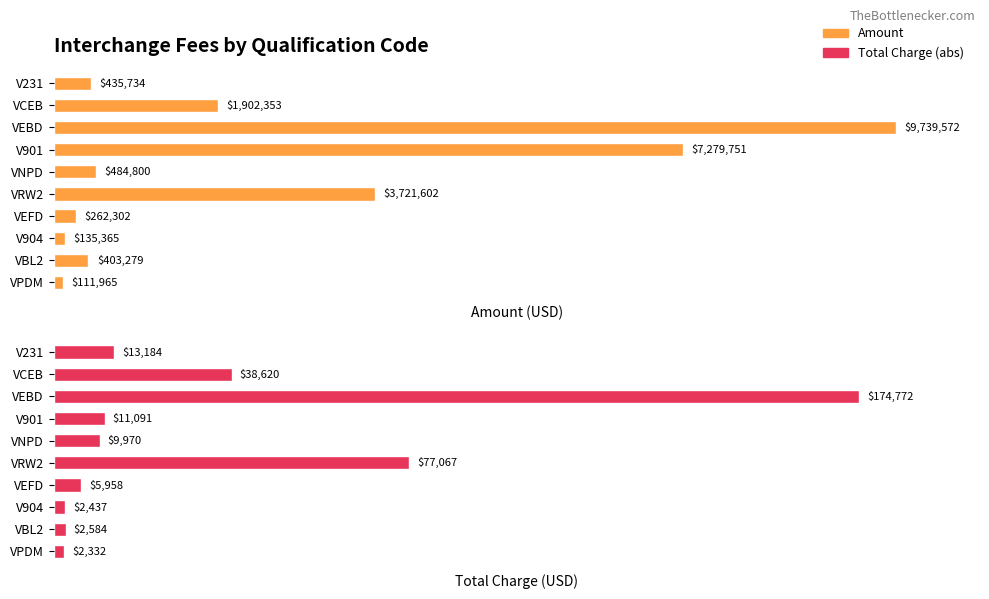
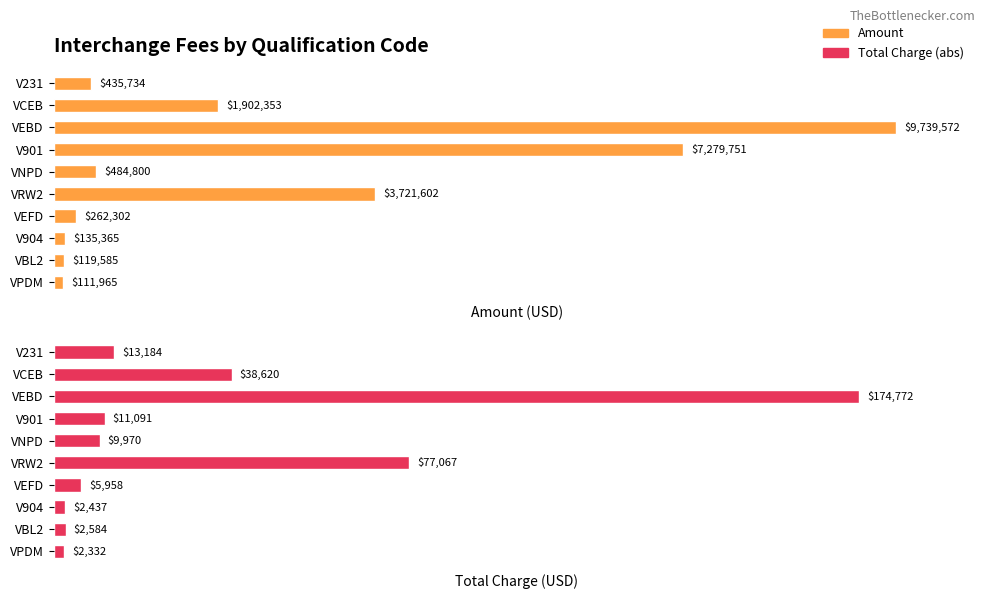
  {
    "Interchange Fees by Qualification Code": {
      "V231": "$435,734",
      "VCEB": "$1,902,353",
      "VEBD": "$9,739,572",
      "V901": "$7,279,751",
      "VNPD": "$484,800",
      "VRW2": "$3,721,602",
      "VEFD": "$262,302",
      "V904": "$135,365",
-     "VBL2": "$403,279",
+     "VBL2": "$119,585",
      "VPDM": "$111,965"
    }
  }
